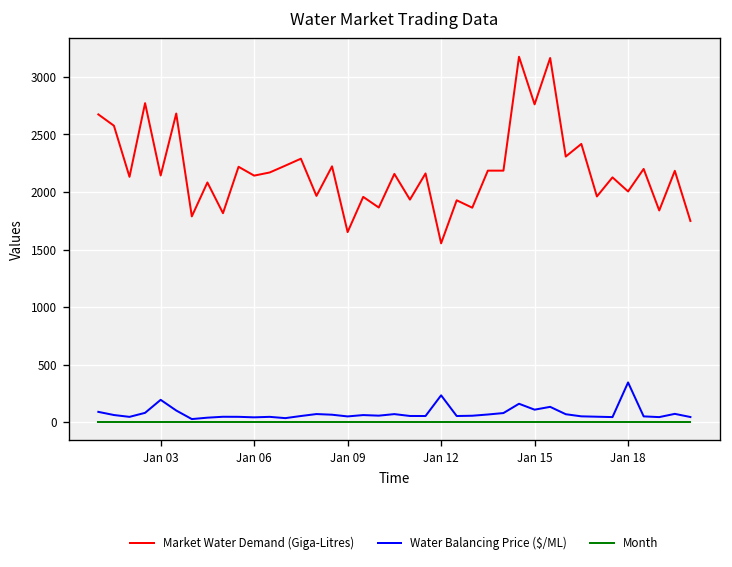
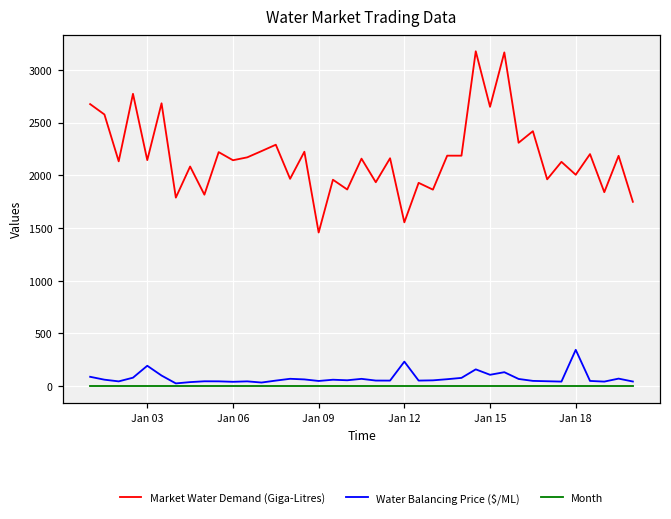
  {
    "Market Water Demand (Giga-Litres)": {
      "Jan 03": 2100,
      "Jan 06": 2100,
-     "Jan 09": 1700,
+     "Jan 09": 1500,
      "Jan 12": 1600,
-     "Jan 15": 2800,
+     "Jan 15": 2600,
      "Jan 18": 2000
    },
    "Water Balancing Price ($/ML)": {
      "Jan 03": 200,
      "Jan 06": 0,
      "Jan 09": 0,
      "Jan 12": 200,
      "Jan 15": 100,
      "Jan 18": 300
    },
    "Month": {
      "Jan 03": 0,
      "Jan 06": 0,
      "Jan 09": 0,
      "Jan 12": 0,
      "Jan 15": 0,
      "Jan 18": 0
    }
  }
